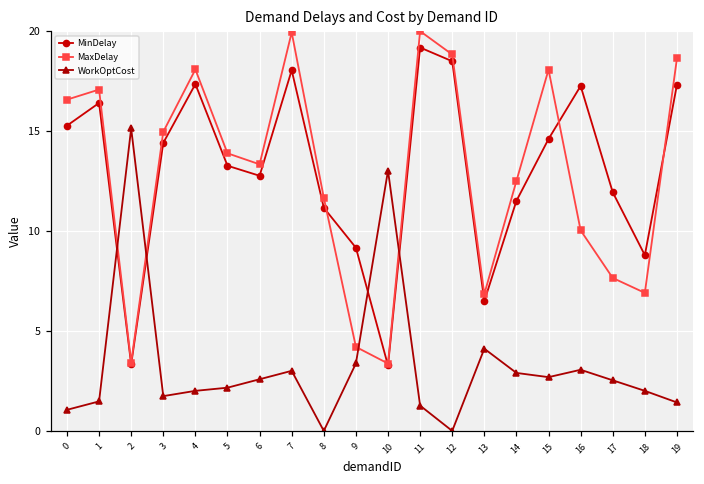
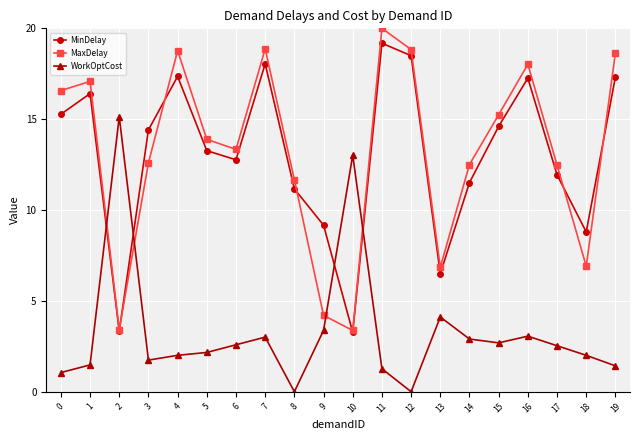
  {
    "MaxDelay": {
      "0": 16.6,
      "1": 17.1,
-     "3": 15.0,
-     "4": 18.1,
+     "3": 12.6,
+     "4": 18.8,
      "5": 13.9,
      "6": 13.3,
-     "7": 19.9,
+     "7": 18.9,
      "8": 11.7,
      "9": 4.2,
      "11": 20.0,
      "12": 18.8,
      "13": 6.8,
      "14": 12.5,
-     "15": 18.1,
-     "16": 10.0,
-     "17": 7.7,
+     "15": 15.2,
+     "16": 18.0,
+     "17": 12.5,
      "18": 6.9,
      "19": 18.6
    }
  }
